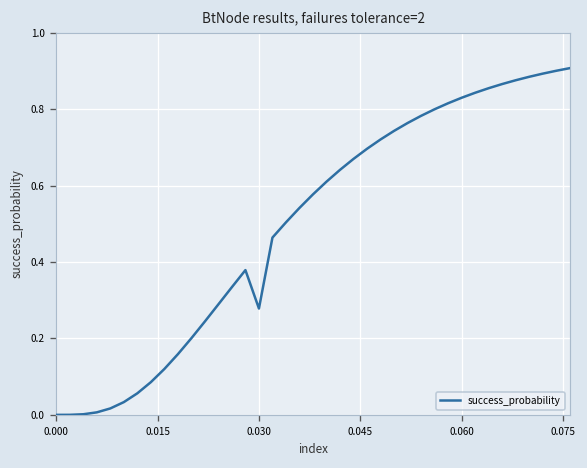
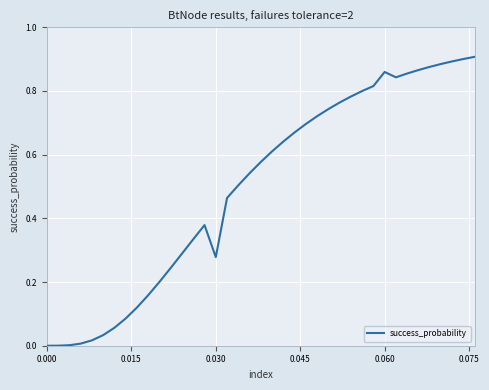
  {
    "0.000": 0.00,
    "0.030": 0.28,
-   "0.060": 0.83
+   "0.060": 0.86
  }
